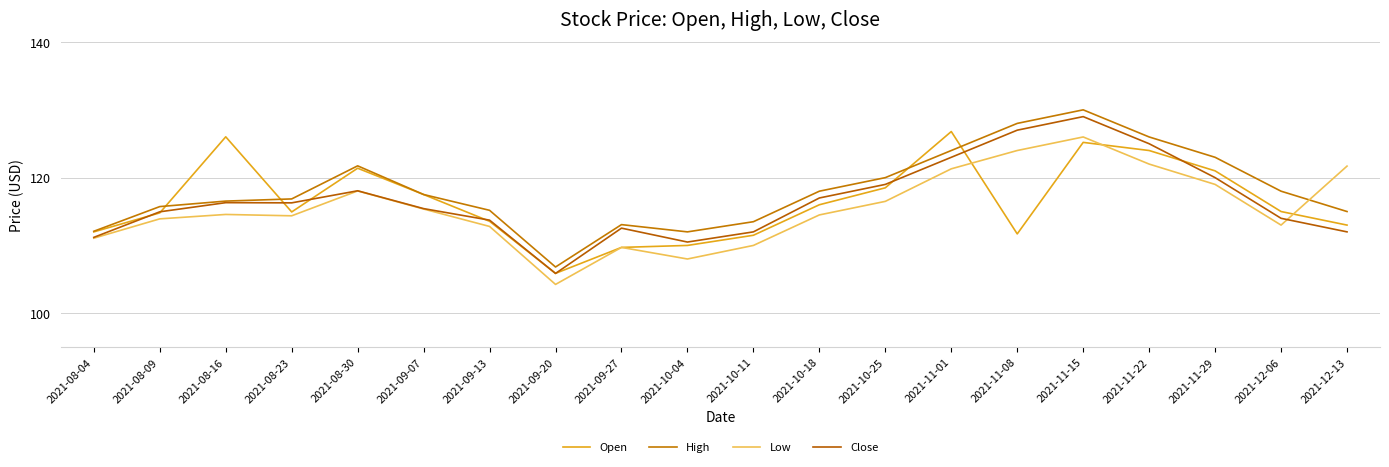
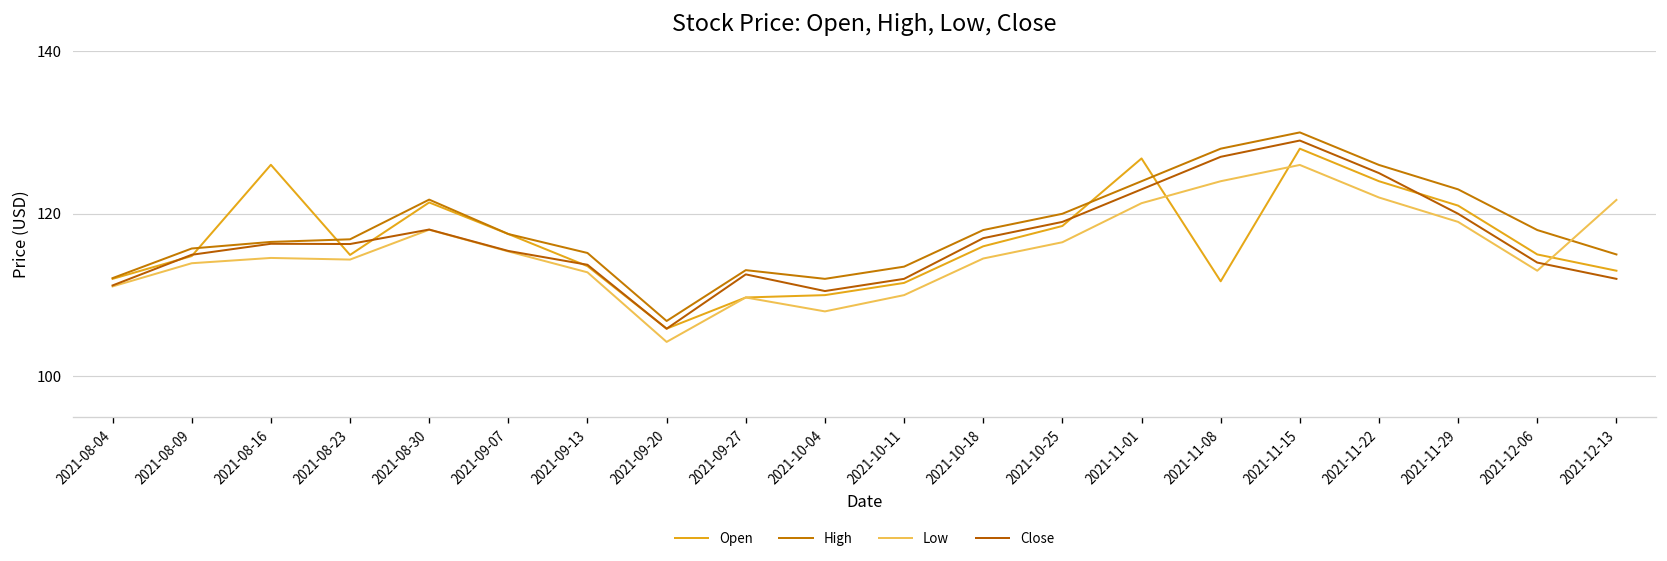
  {
    "Open": {
      "2021-08-16": 126,
      "2021-08-23": 115,
      "2021-10-04": 110,
      "2021-10-11": 112,
      "2021-10-18": 116,
      "2021-10-25": 119,
      "2021-11-01": 127,
      "2021-11-08": 112,
-     "2021-11-15": 125,
+     "2021-11-15": 128,
      "2021-11-22": 124,
      "2021-11-29": 121,
      "2021-12-06": 115,
      "2021-12-13": 113
    },
    "Low": {
      "2021-08-09": 114,
      "2021-08-16": 115,
      "2021-08-23": 114,
      "2021-09-13": 113,
      "2021-09-20": 104,
      "2021-10-04": 108,
      "2021-10-11": 110,
      "2021-10-18": 115,
      "2021-10-25": 117,
      "2021-11-01": 121,
      "2021-11-08": 124,
      "2021-11-15": 126,
      "2021-11-22": 122,
      "2021-11-29": 119,
      "2021-12-06": 113,
      "2021-12-13": 122
    }
  }
